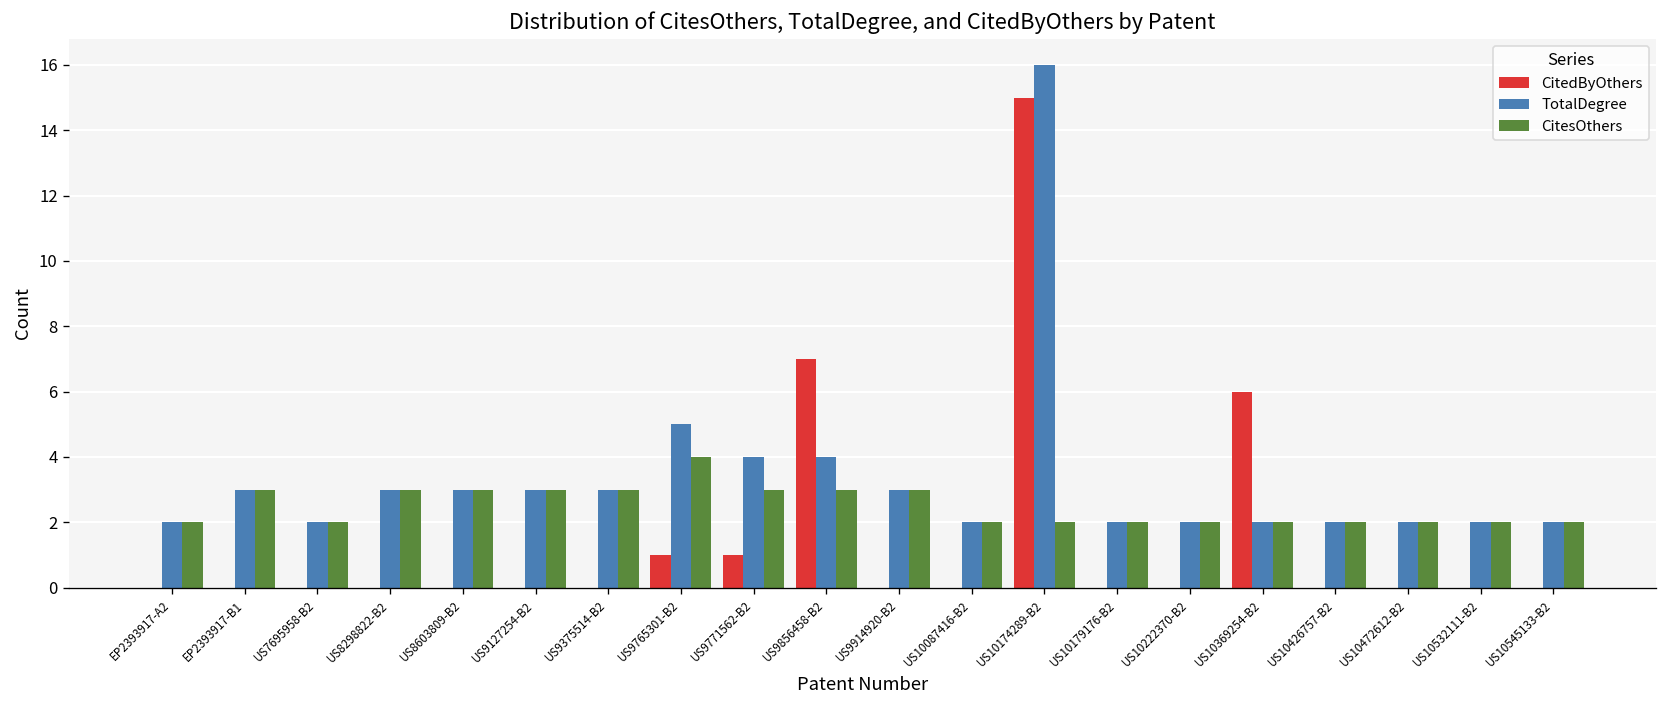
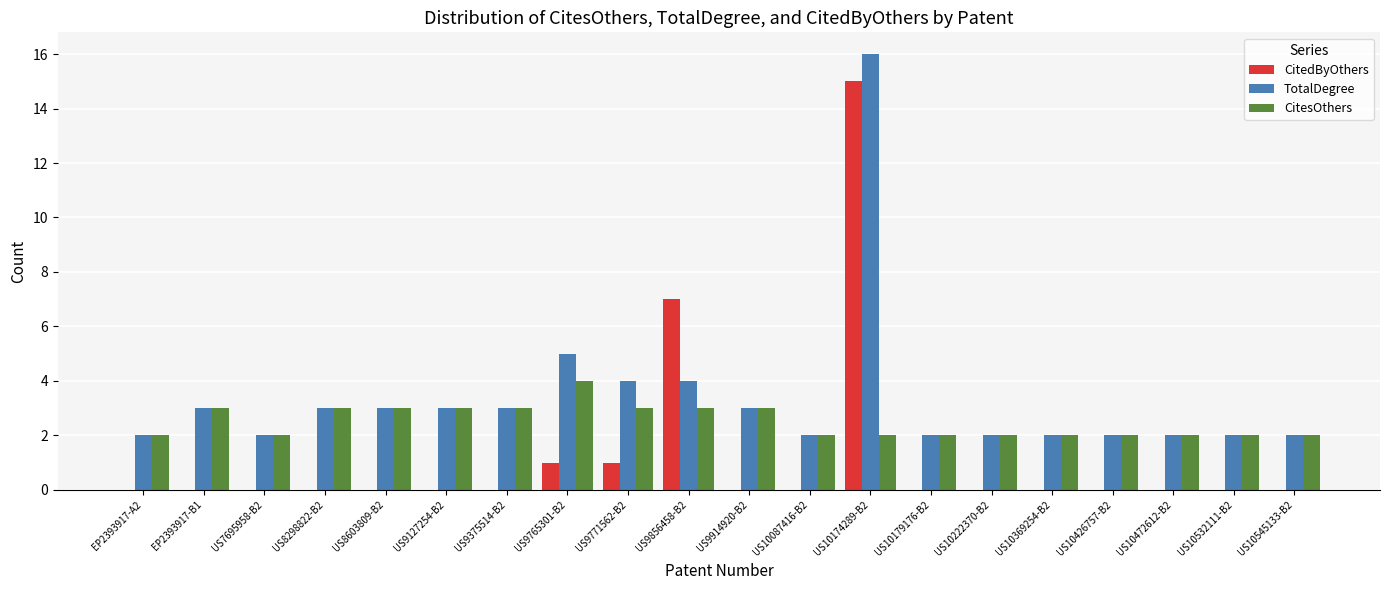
  {
    "CitedByOthers": {
      "EP2393917-A2": 0,
      "EP2393917-B1": 0,
      "US7695958-B2": 0,
      "US8298822-B2": 0,
      "US8603809-B2": 0,
      "US9127254-B2": 0,
      "US9375514-B2": 0,
      "US9765301-B2": 1,
      "US9771562-B2": 1,
      "US9856458-B2": 7,
      "US9914920-B2": 0,
      "US10087416-B2": 0,
      "US10174289-B2": 15,
      "US10179176-B2": 0,
      "US10222370-B2": 0,
-     "US10369254-B2": 6,
+     "US10369254-B2": 0,
      "US10426757-B2": 0,
      "US10472612-B2": 0,
      "US10532111-B2": 0,
      "US10545133-B2": 0
    },
    "TotalDegree": {
      "EP2393917-A2": 2,
      "EP2393917-B1": 3,
      "US7695958-B2": 2,
      "US8298822-B2": 3,
      "US8603809-B2": 3,
      "US9127254-B2": 3,
      "US9375514-B2": 3,
      "US9765301-B2": 5,
      "US9771562-B2": 4,
      "US9856458-B2": 4,
      "US9914920-B2": 3,
      "US10087416-B2": 2,
      "US10174289-B2": 16,
      "US10179176-B2": 2,
      "US10222370-B2": 2,
      "US10369254-B2": 2,
      "US10426757-B2": 2,
      "US10472612-B2": 2,
      "US10532111-B2": 2,
      "US10545133-B2": 2
    },
    "CitesOthers": {
      "EP2393917-A2": 2,
      "EP2393917-B1": 3,
      "US7695958-B2": 2,
      "US8298822-B2": 3,
      "US8603809-B2": 3,
      "US9127254-B2": 3,
      "US9375514-B2": 3,
      "US9765301-B2": 4,
      "US9771562-B2": 3,
      "US9856458-B2": 3,
      "US9914920-B2": 3,
      "US10087416-B2": 2,
      "US10174289-B2": 2,
      "US10179176-B2": 2,
      "US10222370-B2": 2,
      "US10369254-B2": 2,
      "US10426757-B2": 2,
      "US10472612-B2": 2,
      "US10532111-B2": 2,
      "US10545133-B2": 2
    }
  }
